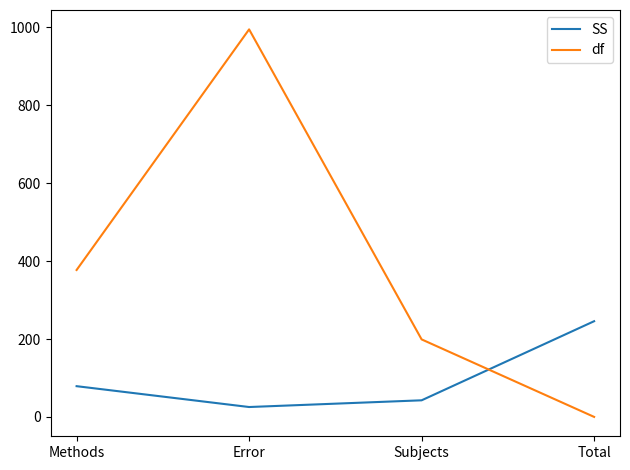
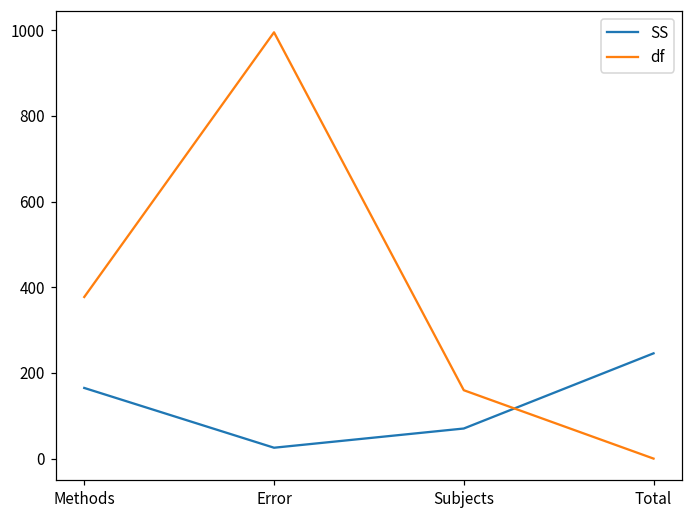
  {
    "SS": {
-     "Methods": 80,
+     "Methods": 160,
      "Error": 30,
-     "Subjects": 40,
+     "Subjects": 70,
      "Total": 250
    },
    "df": {
      "Methods": 380,
      "Error": 1000,
-     "Subjects": 200,
+     "Subjects": 160,
      "Total": 0
    }
  }
